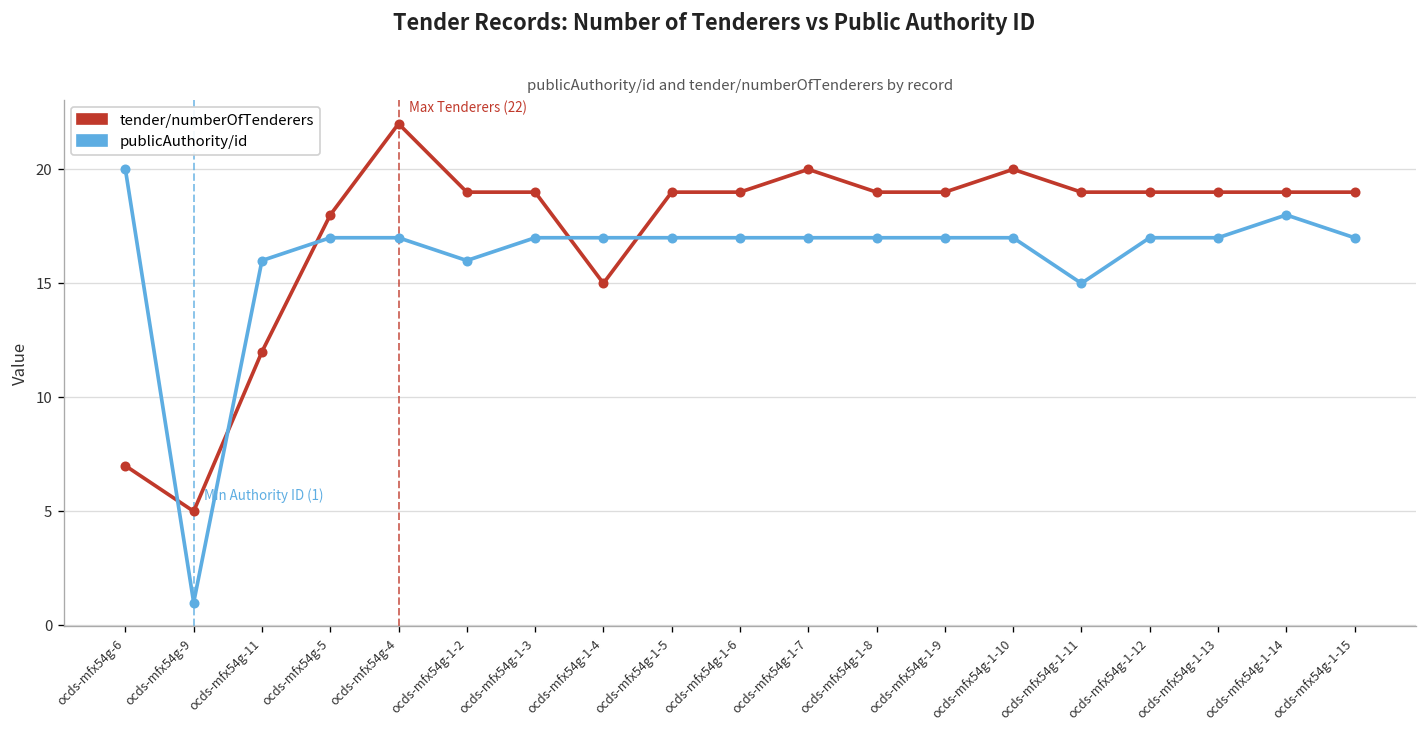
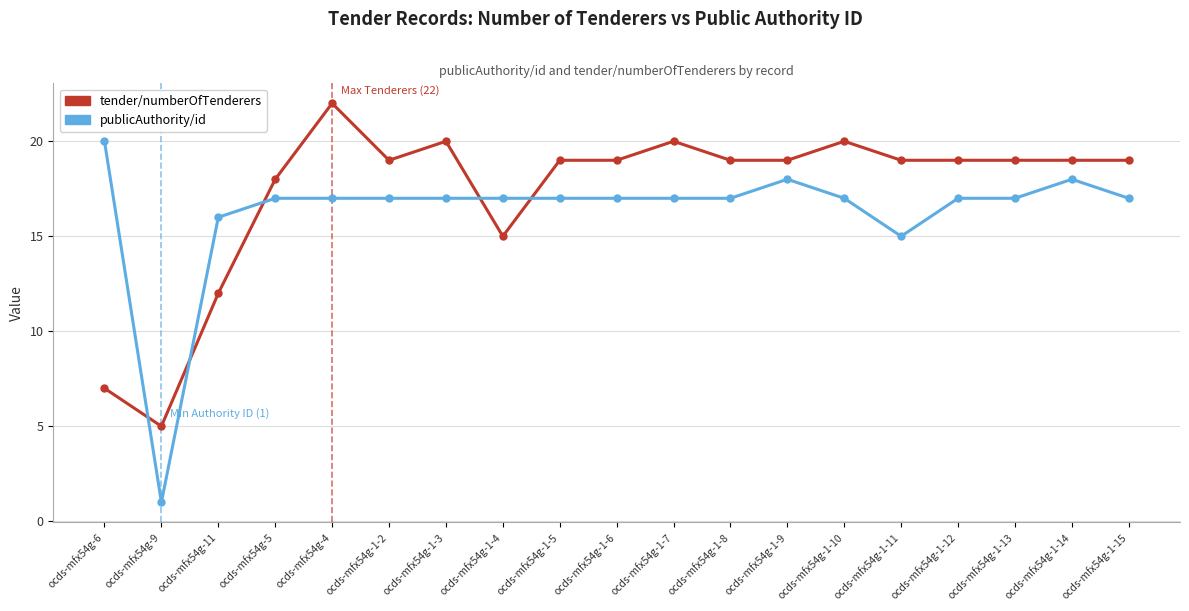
  {
    "tender/numberOfTenderers": {
      "ocds-mfx54g-6": 7,
      "ocds-mfx54g-11": 12,
      "ocds-mfx54g-5": 18,
      "ocds-mfx54g-1-2": 19,
-     "ocds-mfx54g-1-3": 19,
+     "ocds-mfx54g-1-3": 20,
      "ocds-mfx54g-1-4": 15,
      "ocds-mfx54g-1-5": 19,
      "ocds-mfx54g-1-6": 19,
      "ocds-mfx54g-1-7": 20,
      "ocds-mfx54g-1-8": 19,
      "ocds-mfx54g-1-9": 19,
      "ocds-mfx54g-1-10": 20,
      "ocds-mfx54g-1-11": 19,
      "ocds-mfx54g-1-12": 19,
      "ocds-mfx54g-1-13": 19,
      "ocds-mfx54g-1-14": 19,
      "ocds-mfx54g-1-15": 19
    },
    "publicAuthority/id": {
      "ocds-mfx54g-6": 20,
      "ocds-mfx54g-9": 1,
      "ocds-mfx54g-11": 16,
      "ocds-mfx54g-5": 17,
      "ocds-mfx54g-4": 17,
-     "ocds-mfx54g-1-2": 16,
+     "ocds-mfx54g-1-2": 17,
      "ocds-mfx54g-1-3": 17,
      "ocds-mfx54g-1-4": 17,
      "ocds-mfx54g-1-5": 17,
      "ocds-mfx54g-1-6": 17,
      "ocds-mfx54g-1-7": 17,
      "ocds-mfx54g-1-8": 17,
-     "ocds-mfx54g-1-9": 17,
+     "ocds-mfx54g-1-9": 18,
      "ocds-mfx54g-1-10": 17,
      "ocds-mfx54g-1-11": 15,
      "ocds-mfx54g-1-12": 17,
      "ocds-mfx54g-1-13": 17,
      "ocds-mfx54g-1-14": 18,
      "ocds-mfx54g-1-15": 17
    }
  }
